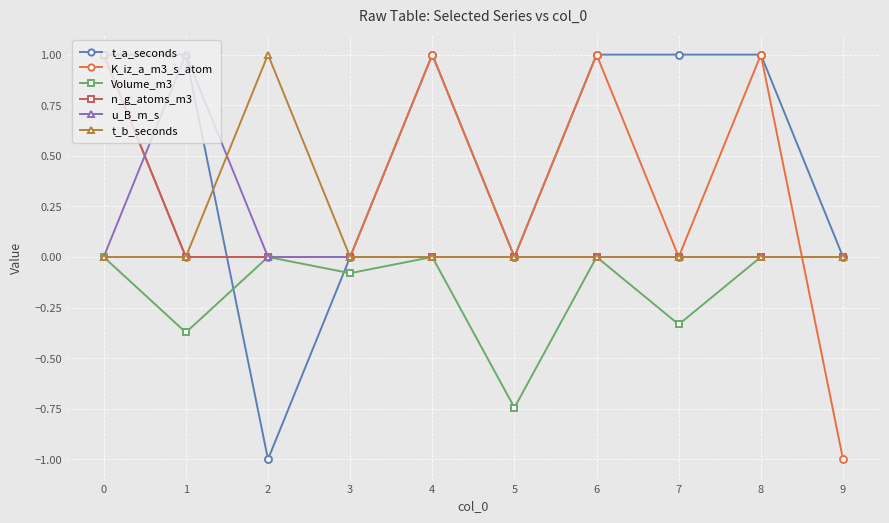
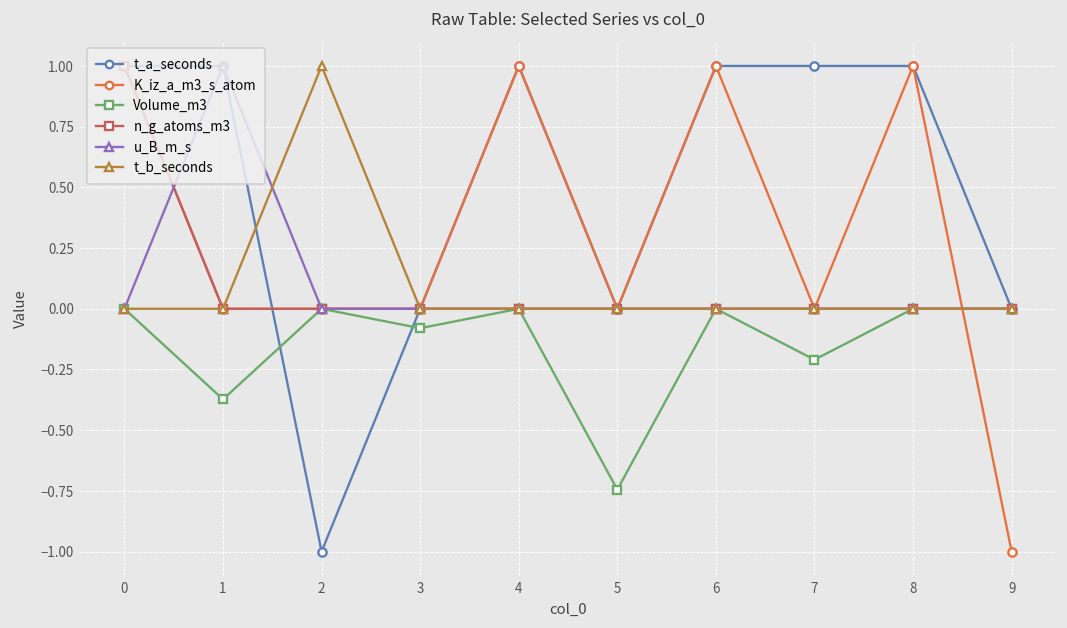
  {
    "Volume_m3": {
      "1": -0.37,
      "3": -0.08,
      "5": -0.74,
-     "7": -0.33
+     "7": -0.21
    }
  }
